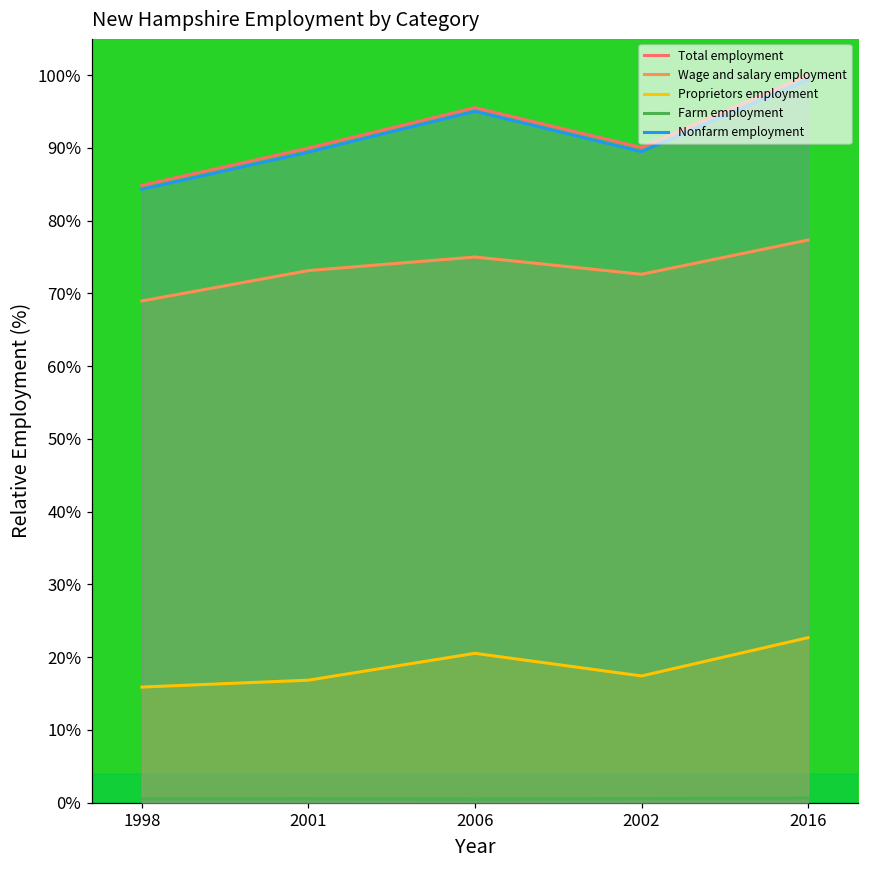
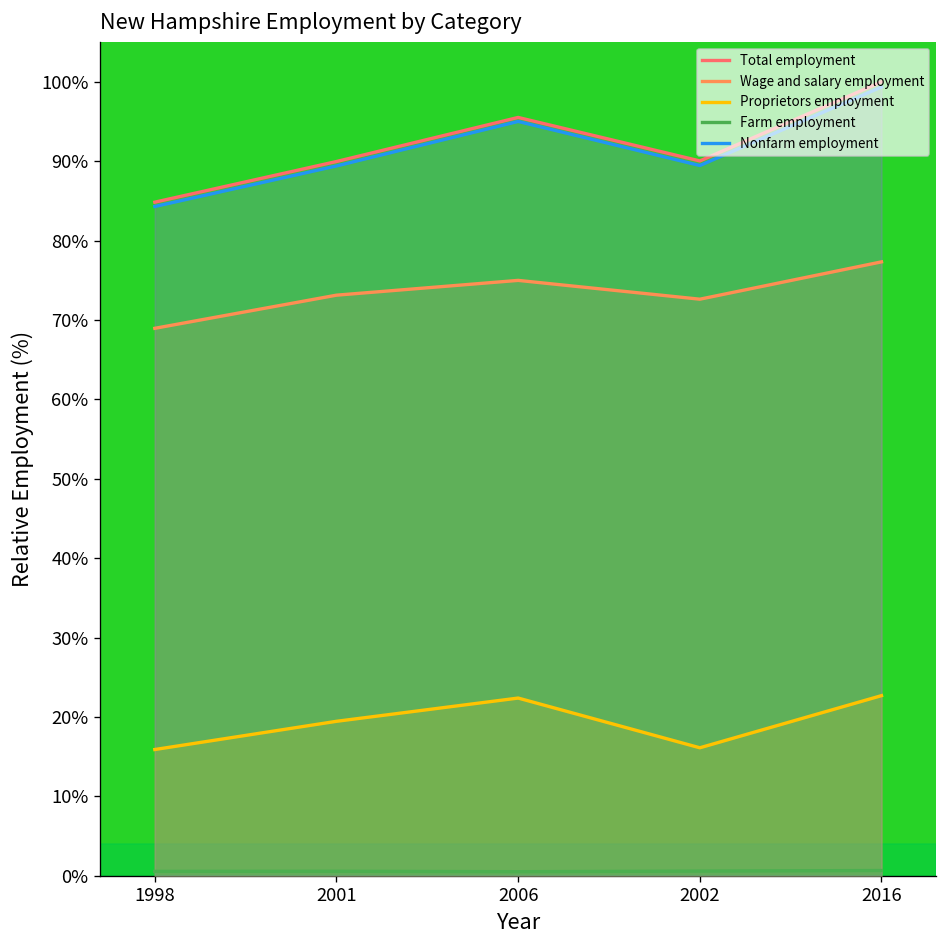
  {
    "Proprietors employment": {
      "1998": "16%",
-     "2001": "17%",
-     "2006": "21%",
-     "2002": "17%",
+     "2001": "19%",
+     "2006": "22%",
+     "2002": "16%",
      "2016": "23%"
    },
    "Nonfarm employment": {
      "1998": "84%",
      "2001": "89%",
      "2006": "95%",
      "2002": "89%"
    }
  }
